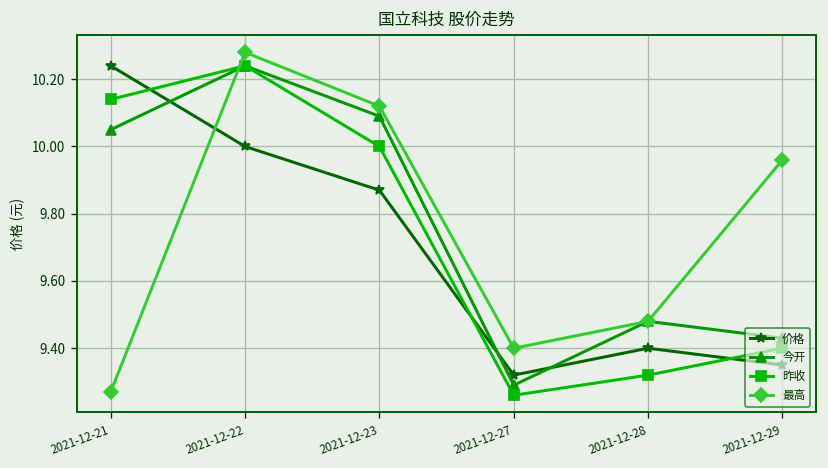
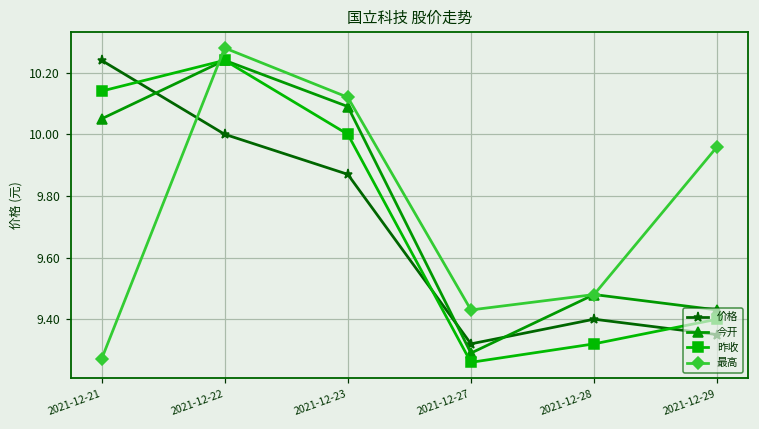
  {
    "最高": {
      "2021-12-21": 9.27,
      "2021-12-22": 10.28,
      "2021-12-23": 10.12,
-     "2021-12-27": 9.40,
+     "2021-12-27": 9.43,
      "2021-12-29": 9.96
    }
  }
